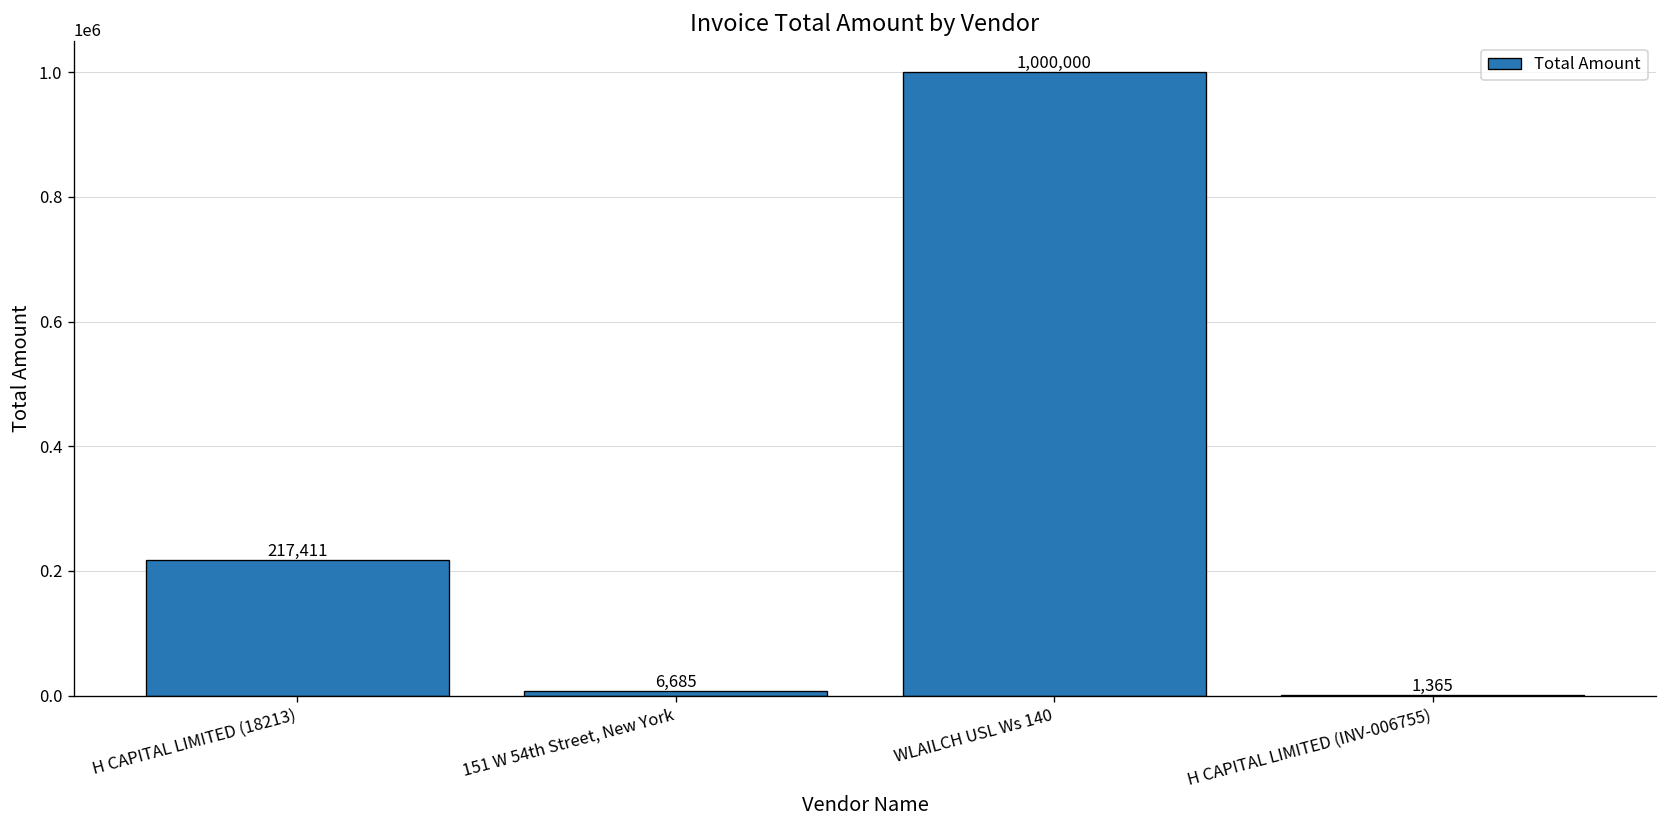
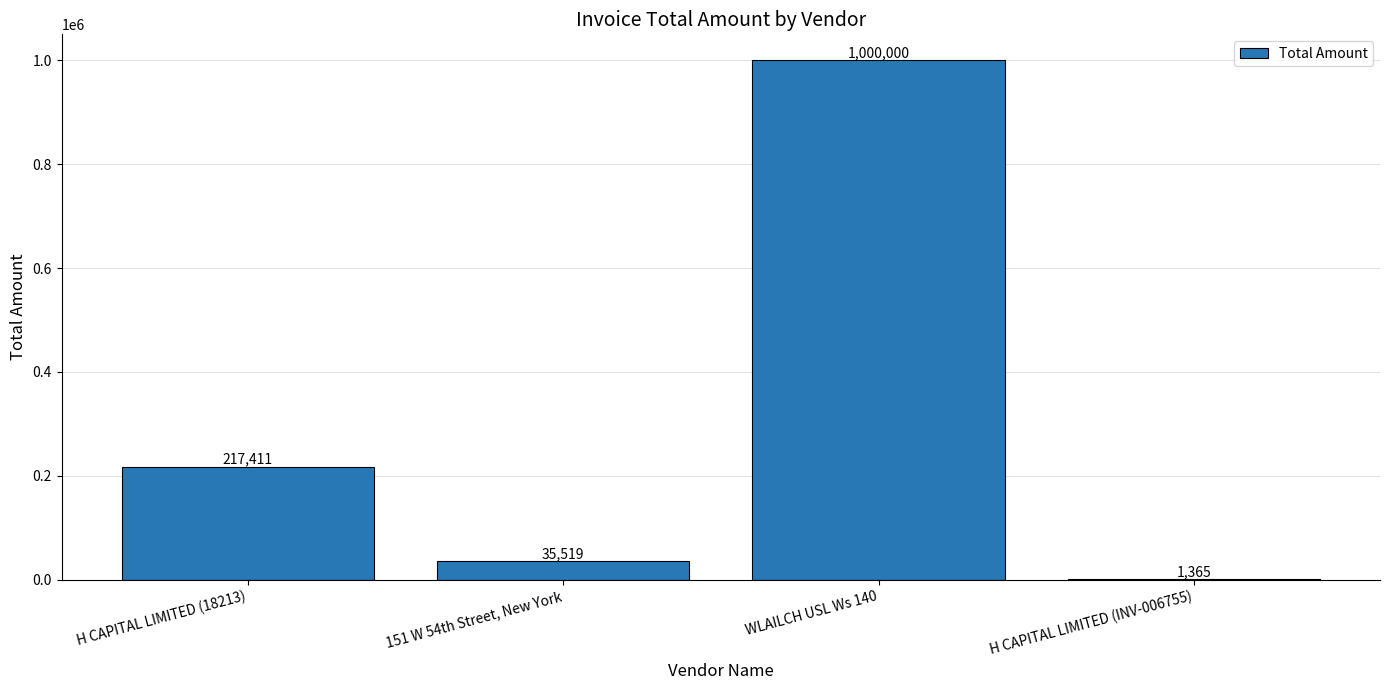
  {
    "H CAPITAL LIMITED (18213)": "217,411",
-   "151 W 54th Street, New York": "6,685",
+   "151 W 54th Street, New York": "35,519",
    "WLAILCH USL Ws 140": "1,000,000",
    "H CAPITAL LIMITED (INV-006755)": "1,365"
  }
